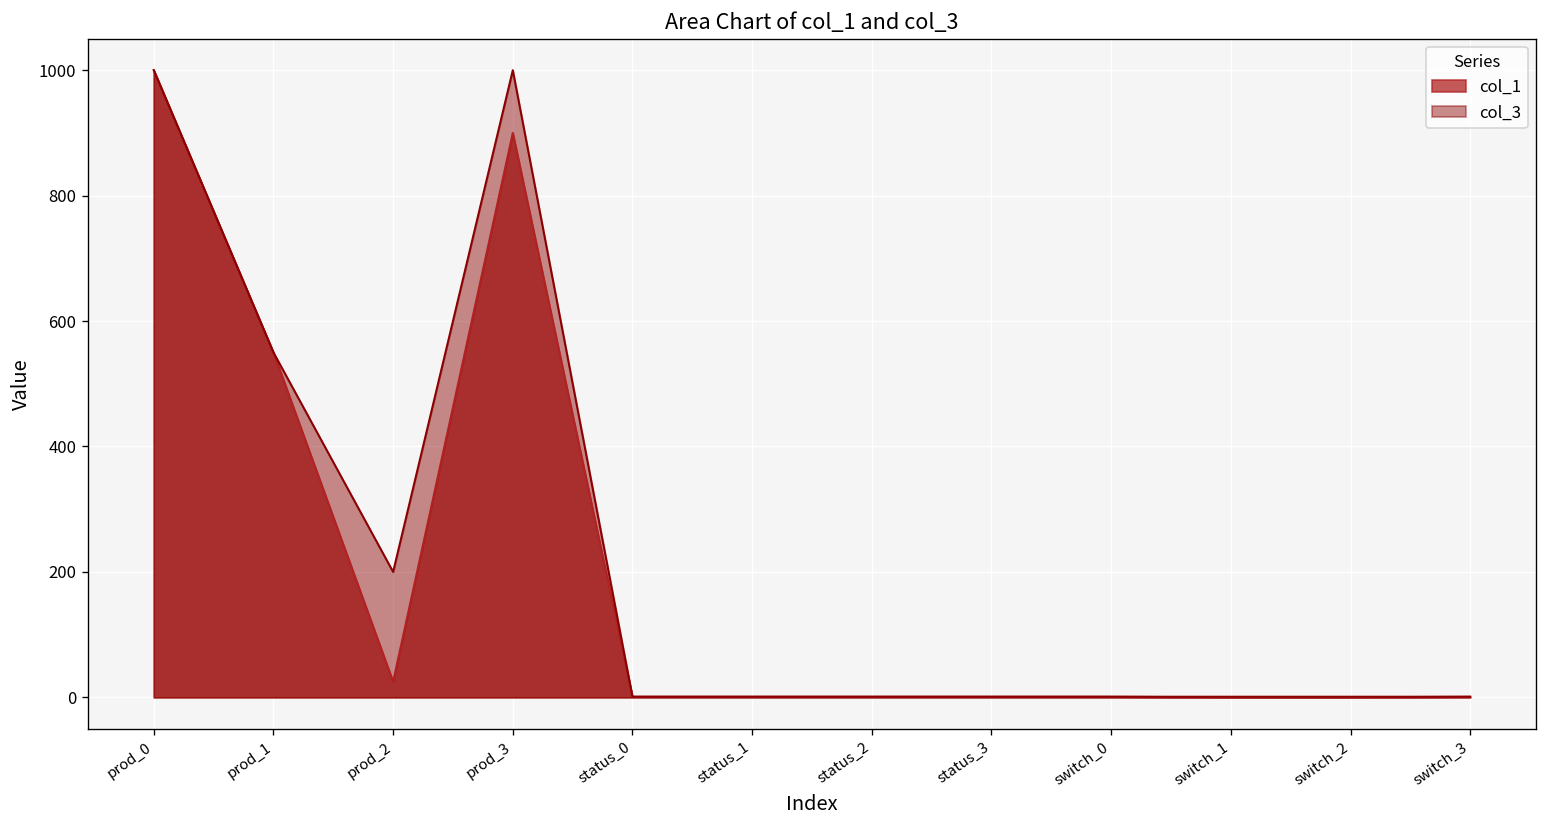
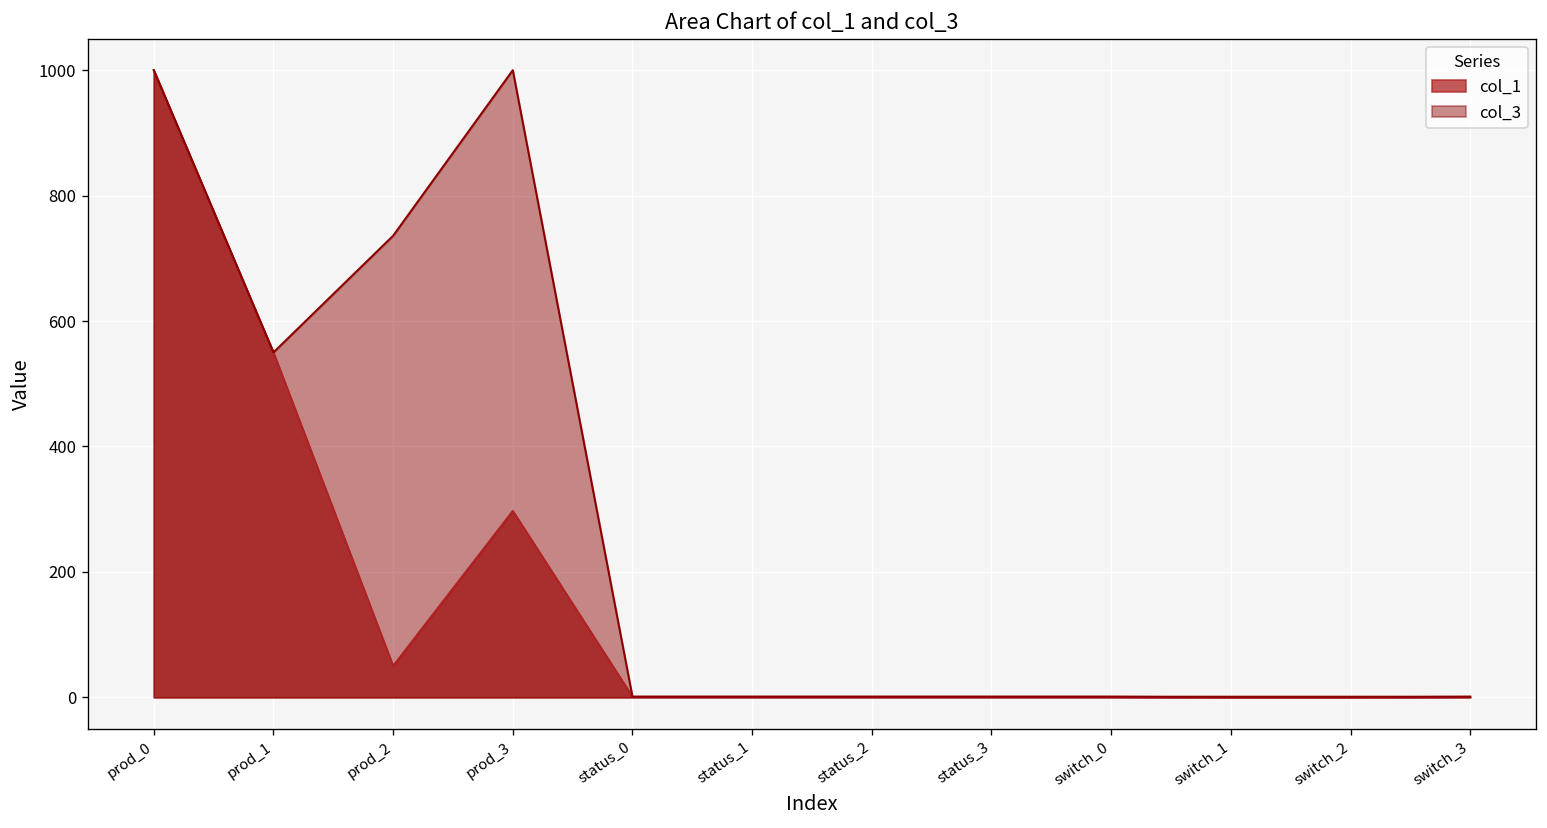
  {
    "col_1": {
-     "prod_2": 20,
-     "prod_3": 900
+     "prod_2": 50,
+     "prod_3": 300
    },
    "col_3": {
-     "prod_2": 200,
+     "prod_2": 740,
      "prod_3": 1000
    }
  }
